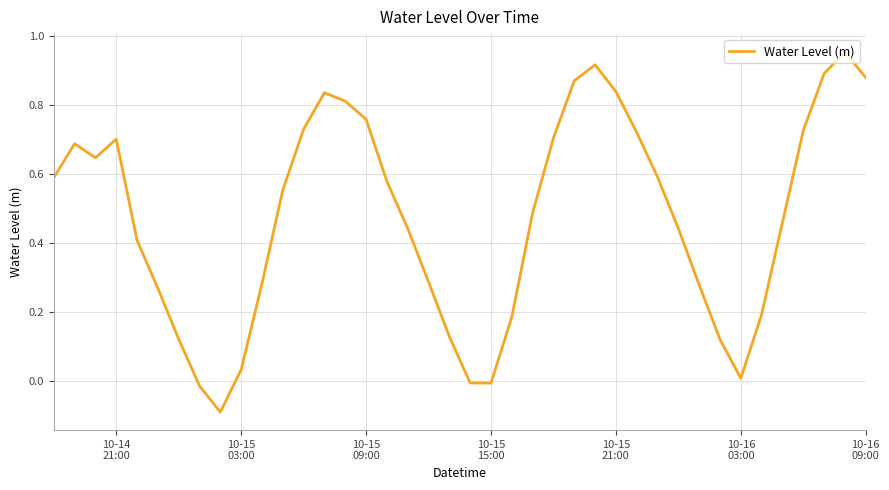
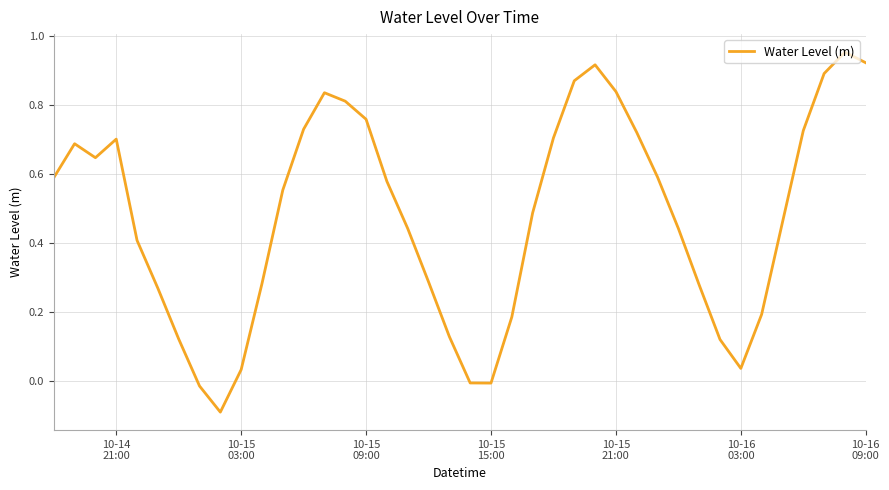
  {
    "10-14 21:00": 0.70,
    "10-15 03:00": 0.03,
    "10-15 09:00": 0.76,
    "10-15 15:00": -0.01,
    "10-15 21:00": 0.84,
-   "10-16 03:00": 0.01,
-   "10-16 09:00": 0.88
+   "10-16 03:00": 0.04,
+   "10-16 09:00": 0.92
  }
